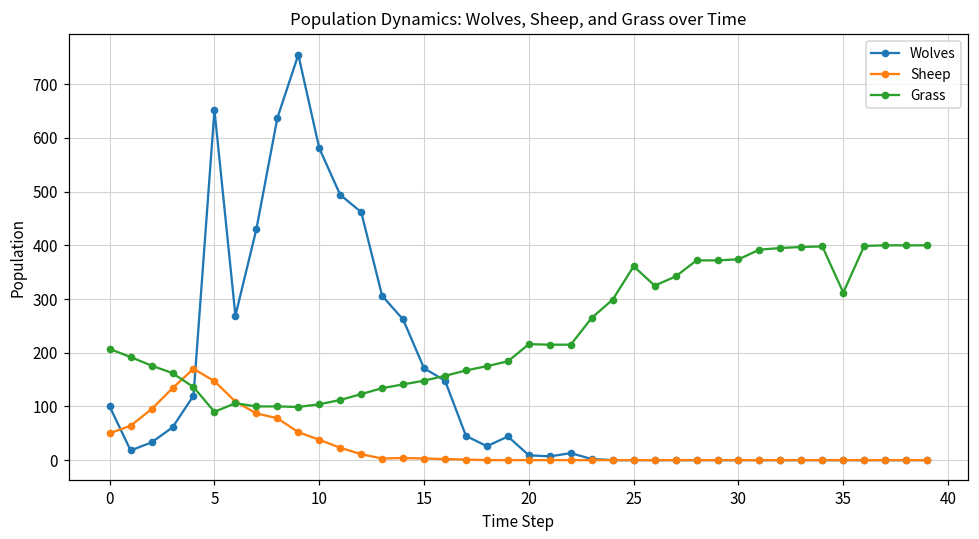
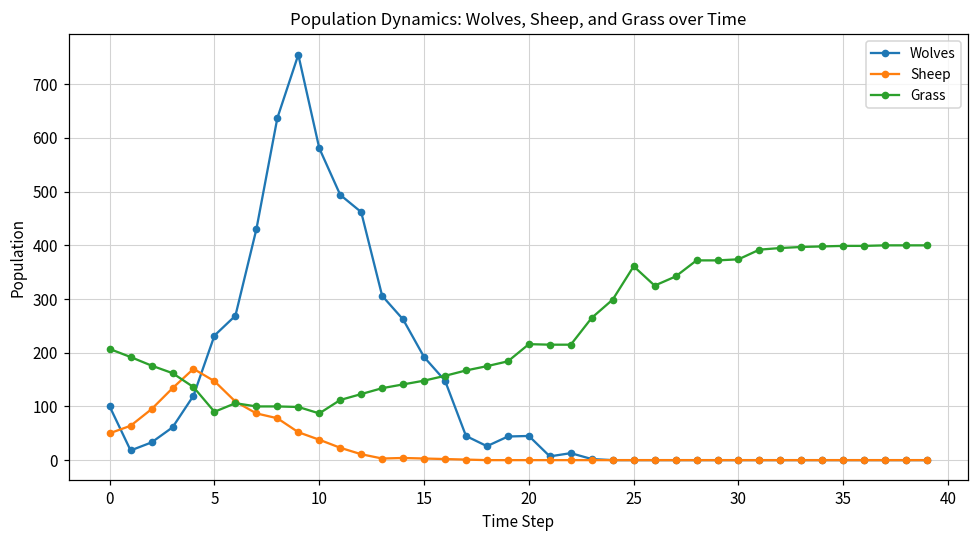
  {
    "Wolves": {
      "0": 100,
-     "5": 650,
+     "5": 230,
      "10": 580,
-     "15": 170,
-     "20": 10
+     "15": 190,
+     "20": 50
    },
    "Sheep": {
      "0": 50,
      "5": 150,
      "10": 40,
      "15": 0,
      "20": 0
    },
    "Grass": {
      "0": 210,
      "5": 90,
-     "10": 100,
+     "10": 90,
      "15": 150,
      "20": 220,
      "25": 360,
      "30": 370,
-     "35": 310
+     "35": 400
    }
  }
